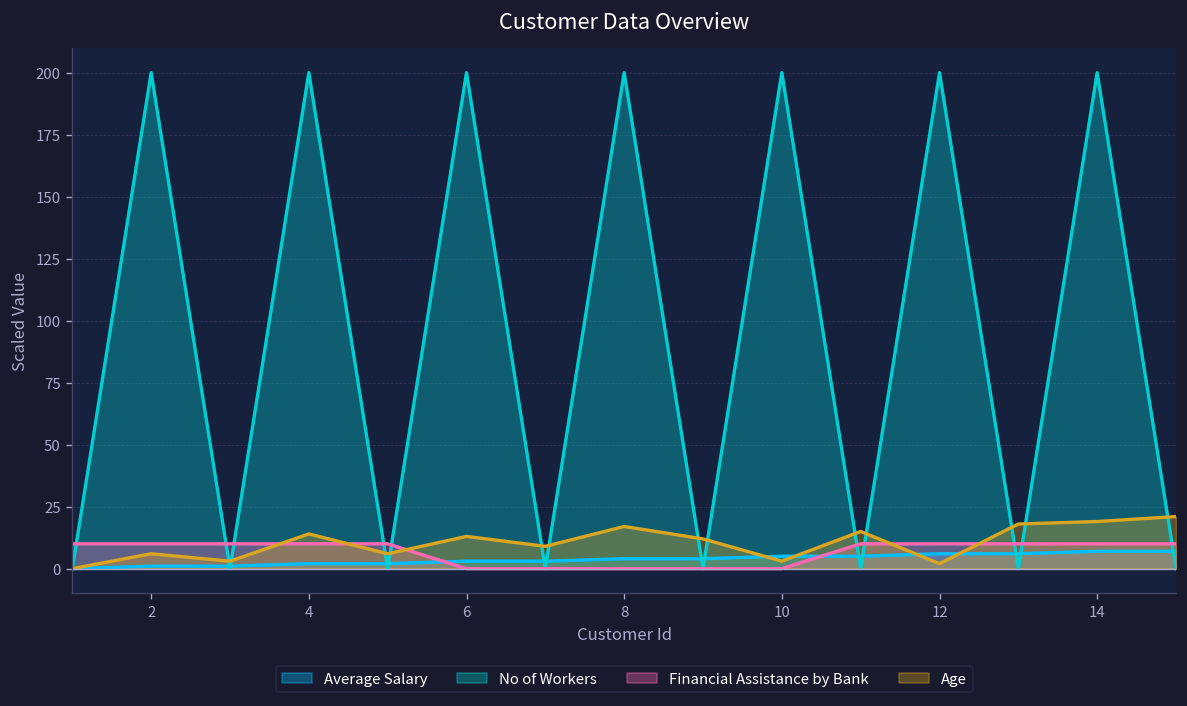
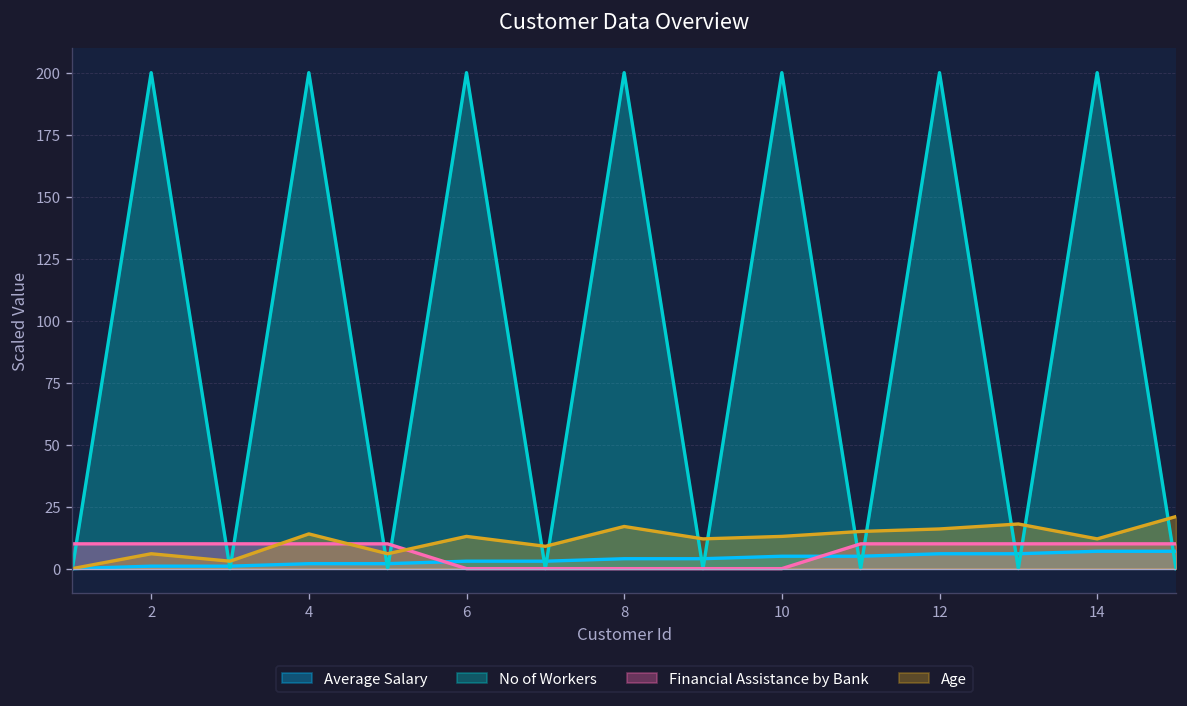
  {
    "Financial Assistance by Bank": {
      "2": 10,
      "4": 10,
      "6": 0,
      "8": 0,
      "10": 0,
      "12": 10,
      "14": 10
    },
    "Age": {
      "2": 6,
      "4": 14,
      "6": 13,
      "8": 17,
-     "10": 3,
-     "12": 2,
-     "14": 19
+     "10": 13,
+     "12": 16,
+     "14": 12
    }
  }
